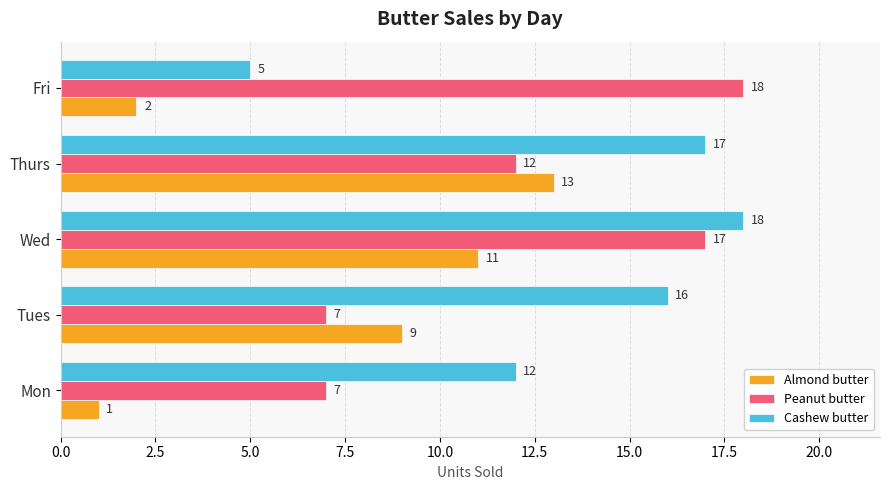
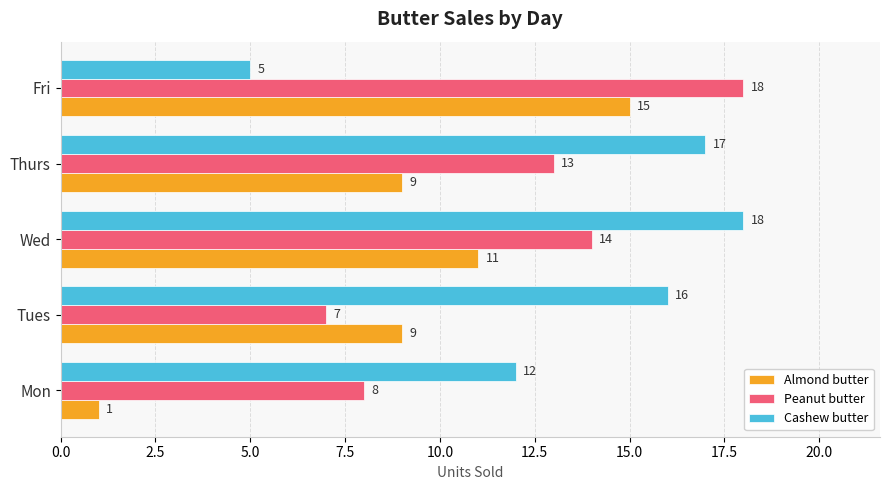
  {
    "Almond butter": {
-     "Fri": 2,
-     "Thurs": 13,
+     "Fri": 15,
+     "Thurs": 9,
      "Wed": 11,
      "Tues": 9,
      "Mon": 1
    },
    "Peanut butter": {
      "Fri": 18,
-     "Thurs": 12,
-     "Wed": 17,
+     "Thurs": 13,
+     "Wed": 14,
      "Tues": 7,
-     "Mon": 7
+     "Mon": 8
    },
    "Cashew butter": {
      "Fri": 5,
      "Thurs": 17,
      "Wed": 18,
      "Tues": 16,
      "Mon": 12
    }
  }
